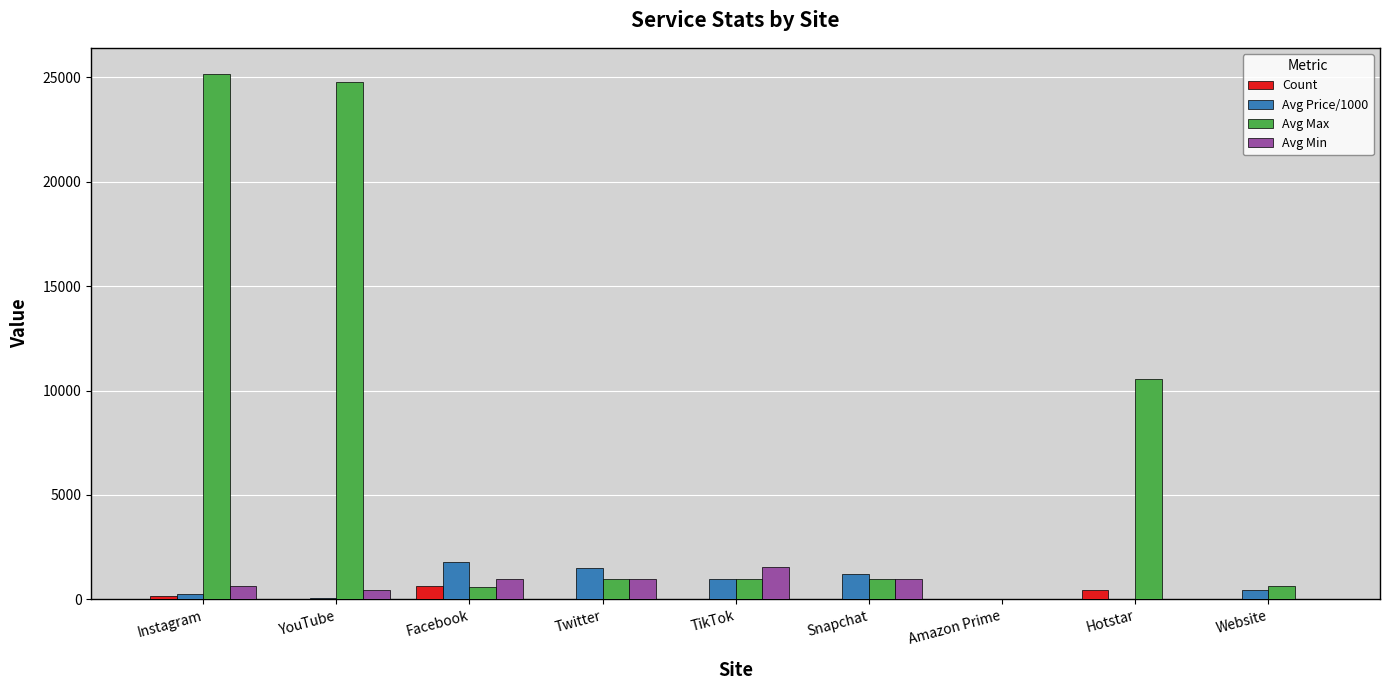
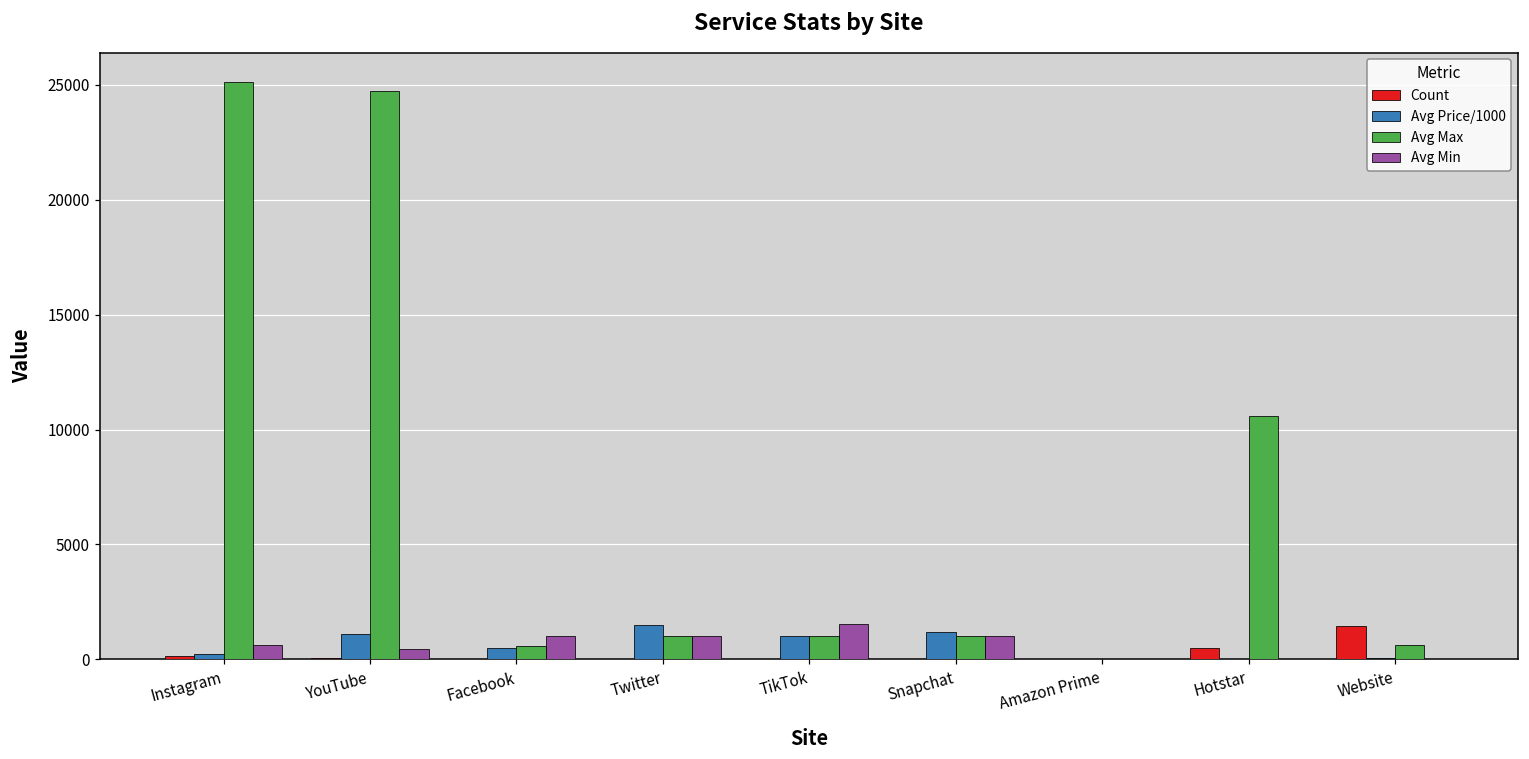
  {
    "Count": {
      "Instagram": 200,
-     "Facebook": 600,
+     "Facebook": 0,
      "Hotstar": 500,
-     "Website": 0
+     "Website": 1500
    },
    "Avg Price/1000": {
      "Instagram": 200,
-     "YouTube": 100,
-     "Facebook": 1800,
+     "YouTube": 1100,
+     "Facebook": 500,
      "Twitter": 1500,
      "TikTok": 1000,
      "Snapchat": 1200,
-     "Website": 500
+     "Website": 100
    },
    "Avg Max": {
      "Instagram": 25200,
      "YouTube": 24800,
      "Facebook": 600,
      "Twitter": 1000,
      "TikTok": 1000,
      "Snapchat": 1000,
      "Hotstar": 10600,
      "Website": 600
    },
    "Avg Min": {
      "Instagram": 600,
      "YouTube": 500,
      "Facebook": 1000,
      "Twitter": 1000,
      "TikTok": 1500,
      "Snapchat": 1000
    }
  }
